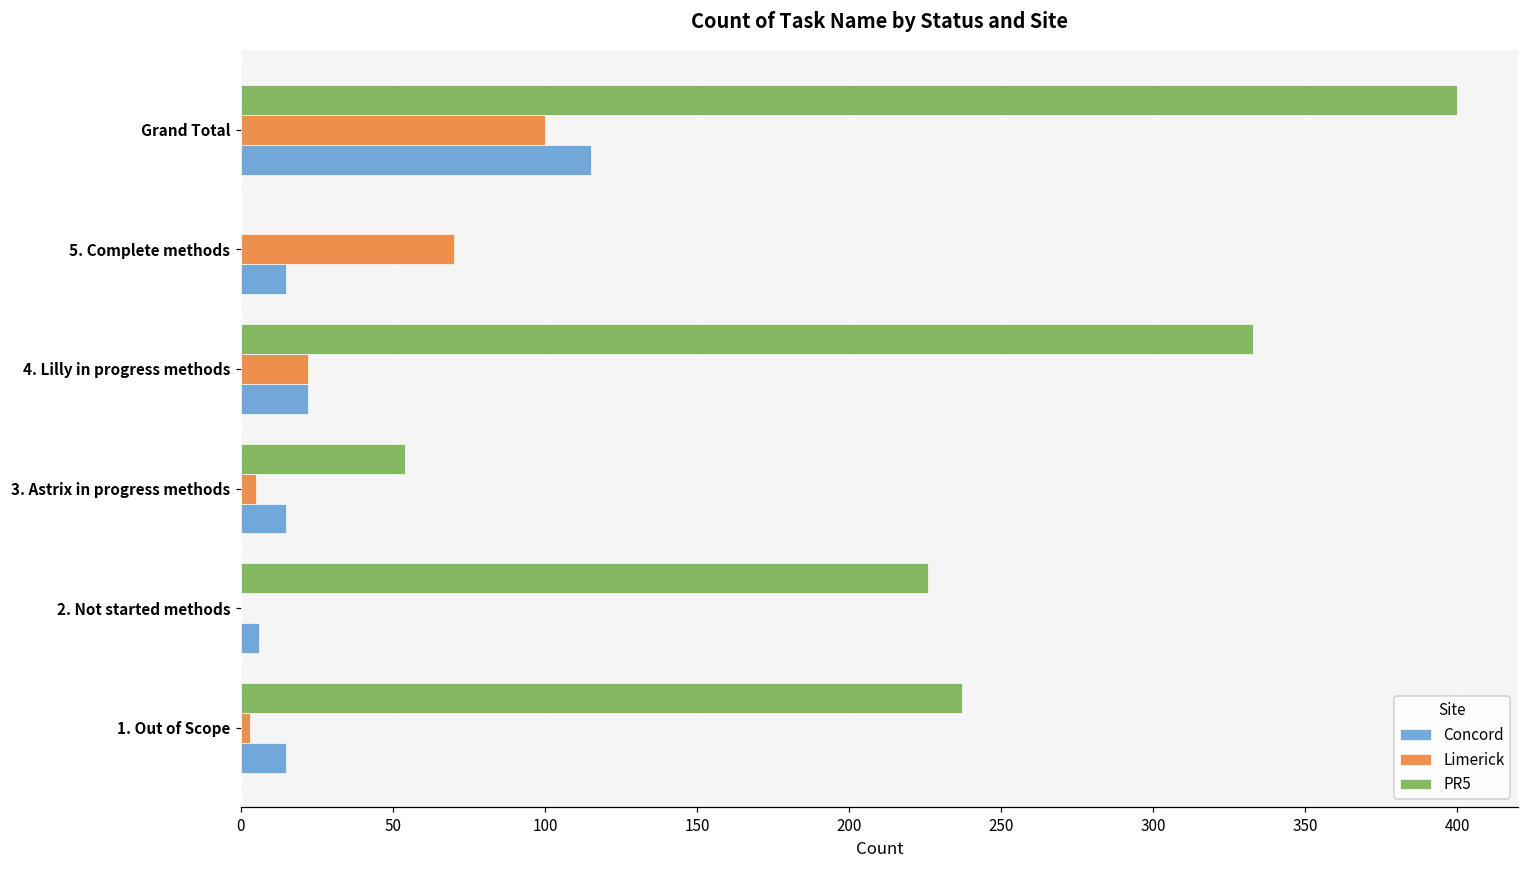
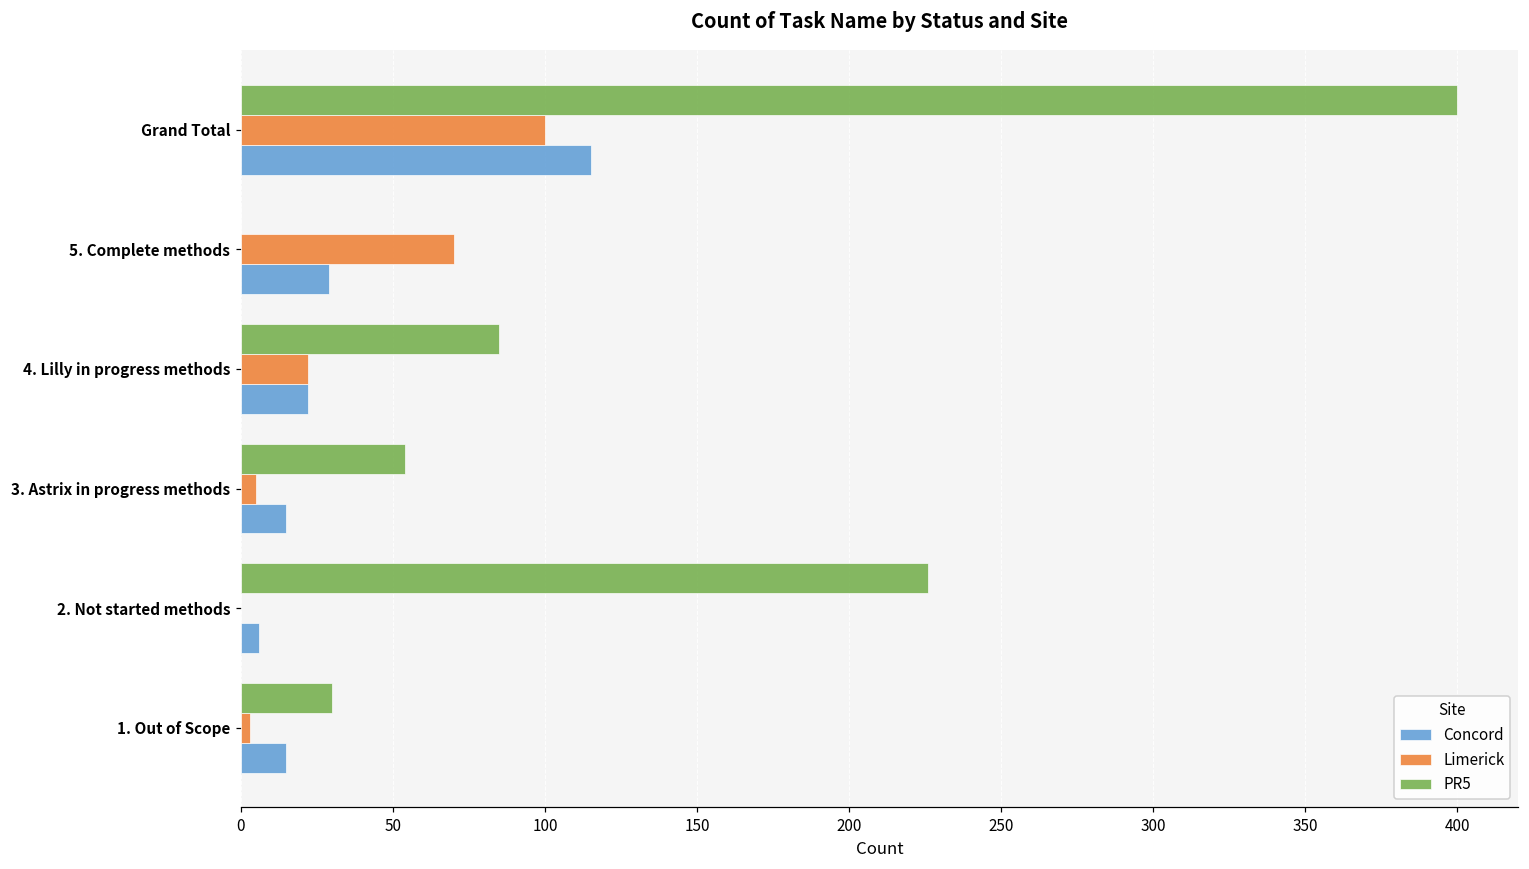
  {
    "Concord": {
      "Grand Total": 115,
-     "5. Complete methods": 15,
+     "5. Complete methods": 29,
      "4. Lilly in progress methods": 22,
      "3. Astrix in progress methods": 15,
      "2. Not started methods": 6,
      "1. Out of Scope": 15
    },
    "Limerick": {
      "Grand Total": 100,
      "5. Complete methods": 70,
      "4. Lilly in progress methods": 22,
      "3. Astrix in progress methods": 5,
      "2. Not started methods": 0,
      "1. Out of Scope": 3
    },
    "PR5": {
      "Grand Total": 400,
      "5. Complete methods": 0,
-     "4. Lilly in progress methods": 333,
+     "4. Lilly in progress methods": 85,
      "3. Astrix in progress methods": 54,
      "2. Not started methods": 226,
-     "1. Out of Scope": 237
+     "1. Out of Scope": 30
    }
  }
